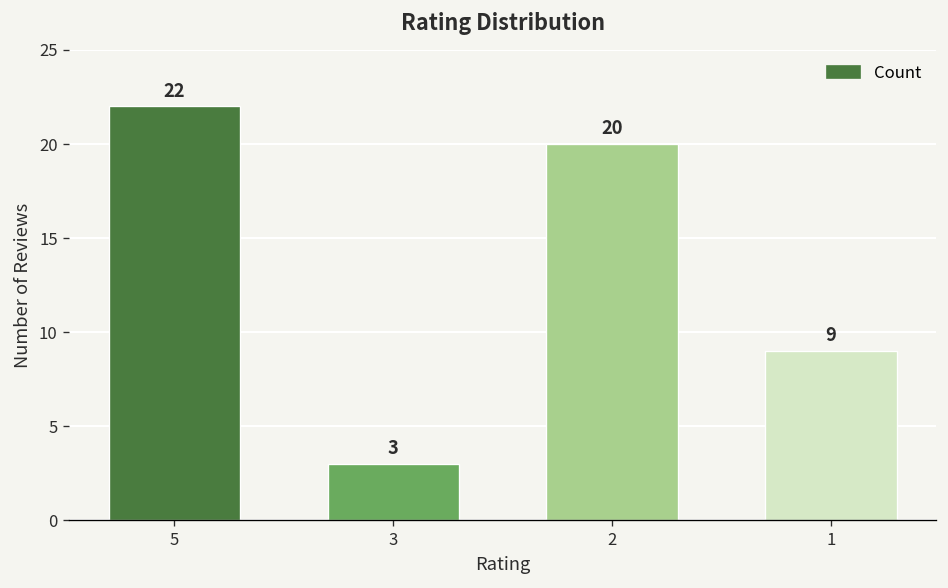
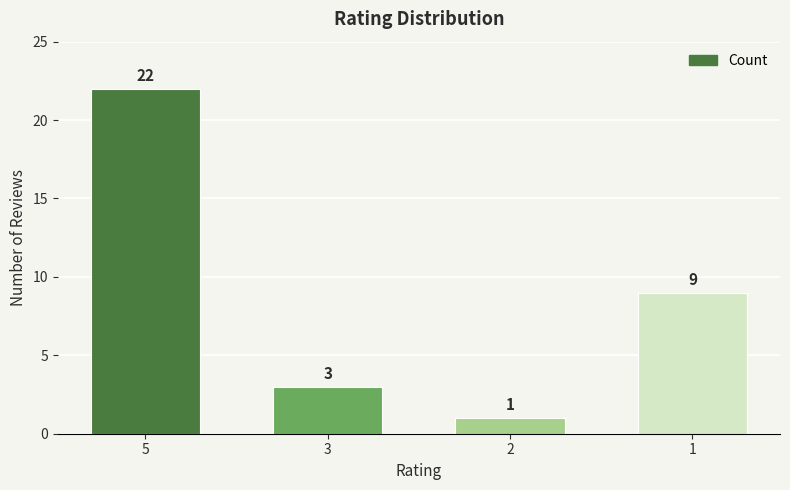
  {
    "5": 22,
    "3": 3,
-   "2": 20,
+   "2": 1,
    "1": 9
  }
